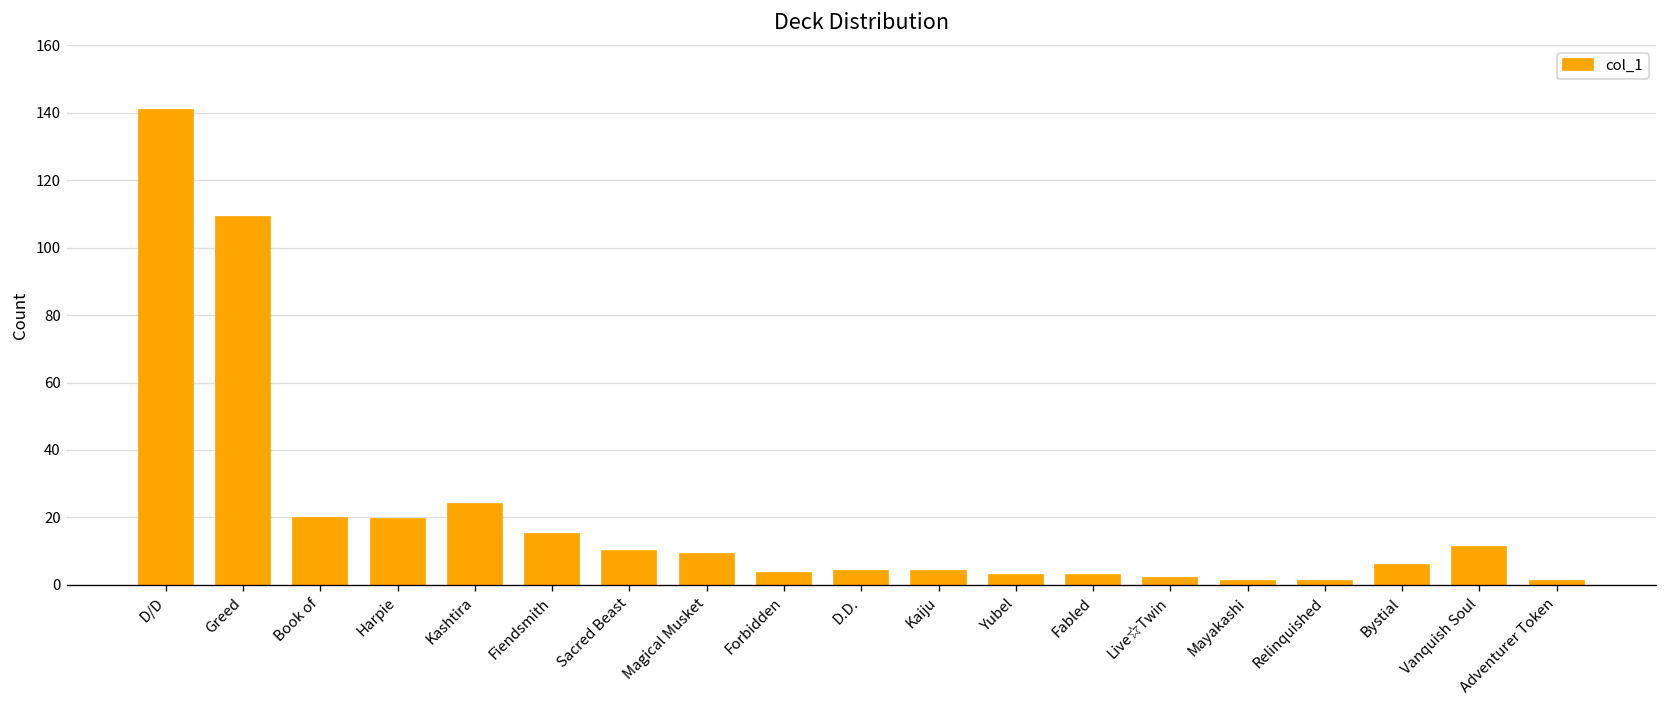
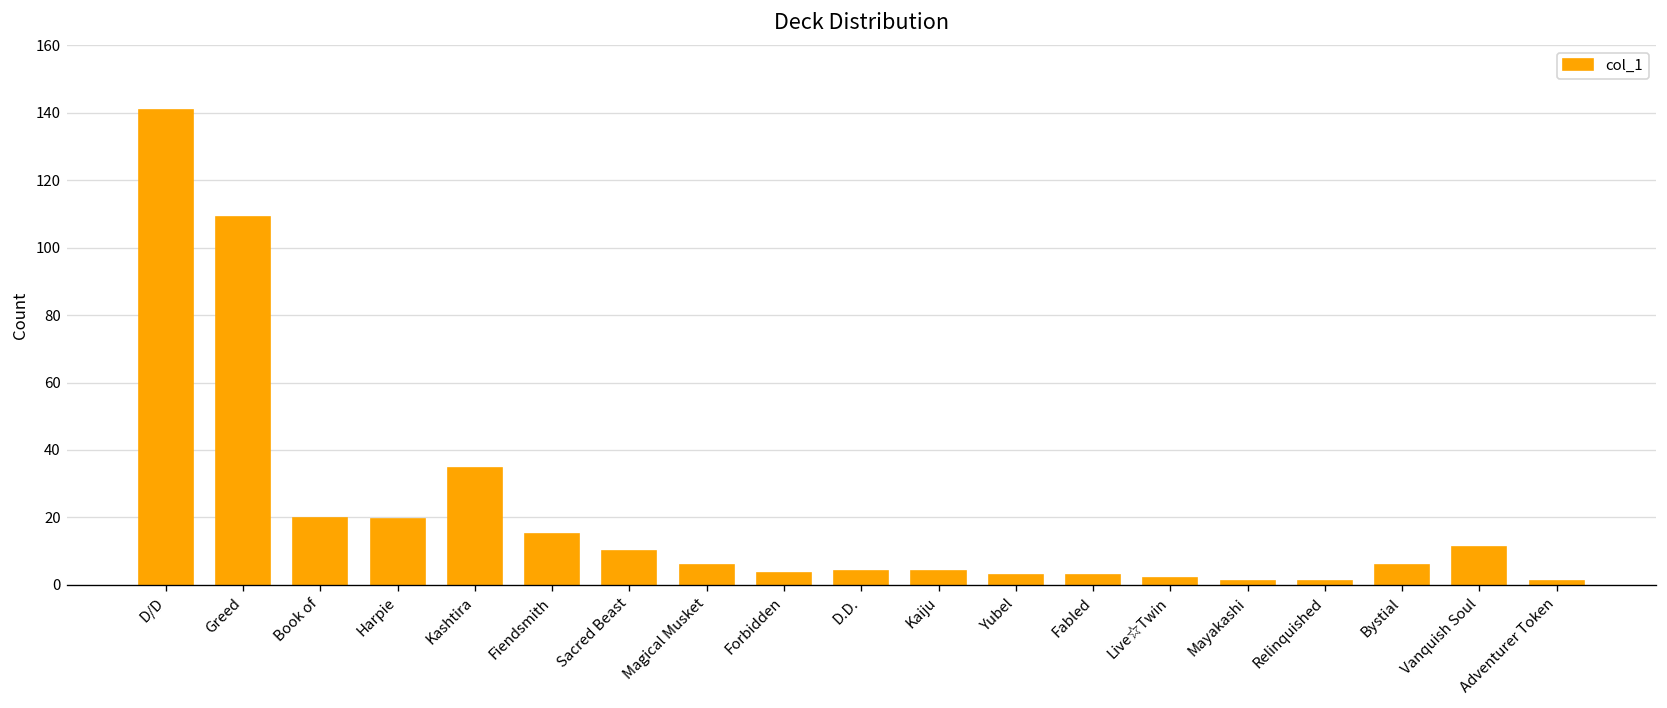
  {
    "D/D": 141,
    "Greed": 109,
    "Book of": 20,
    "Harpie": 19,
-   "Kashtira": 24,
+   "Kashtira": 35,
    "Fiendsmith": 15,
    "Sacred Beast": 10,
-   "Magical Musket": 9,
+   "Magical Musket": 6,
    "Forbidden": 4,
    "D.D.": 4,
    "Kaiju": 4,
    "Yubel": 3,
    "Fabled": 3,
    "Live☆Twin": 2,
    "Mayakashi": 1,
    "Relinquished": 1,
    "Bystial": 6,
    "Vanquish Soul": 11,
    "Adventurer Token": 1
  }
